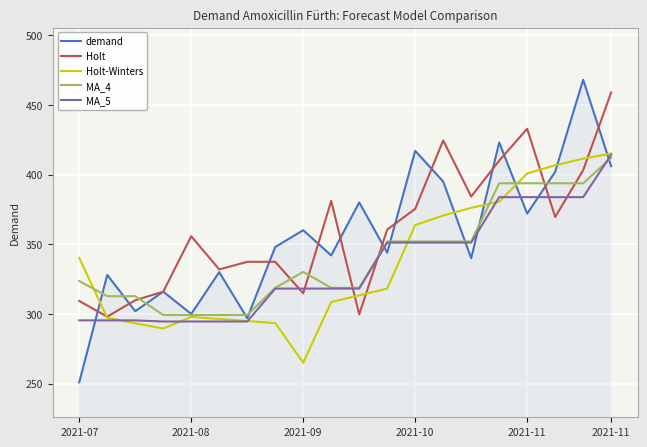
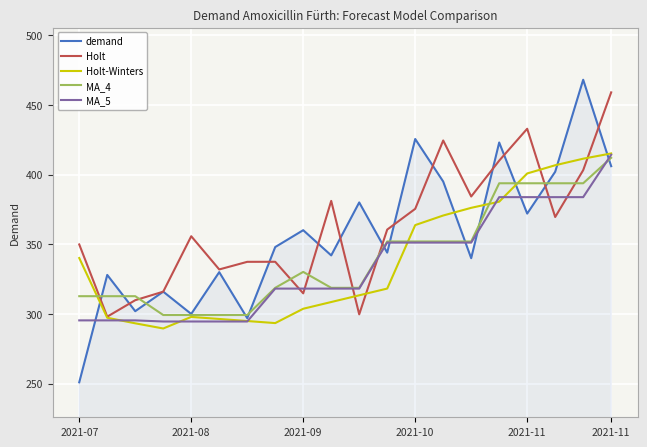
  {
    "demand": {
      "2021-07": 251,
      "2021-09": 360,
-     "2021-10": 417
+     "2021-10": 426
    },
    "Holt": {
-     "2021-07": 309,
+     "2021-07": 350,
      "2021-08": 356,
      "2021-09": 315,
      "2021-10": 375
    },
    "Holt-Winters": {
      "2021-07": 340,
-     "2021-09": 265,
+     "2021-09": 304,
      "2021-10": 364
    },
    "MA_4": {
-     "2021-07": 324,
+     "2021-07": 313,
      "2021-09": 330
    },
    "MA_5": {
      "2021-07": 295,
      "2021-08": 295,
      "2021-09": 318
    }
  }
